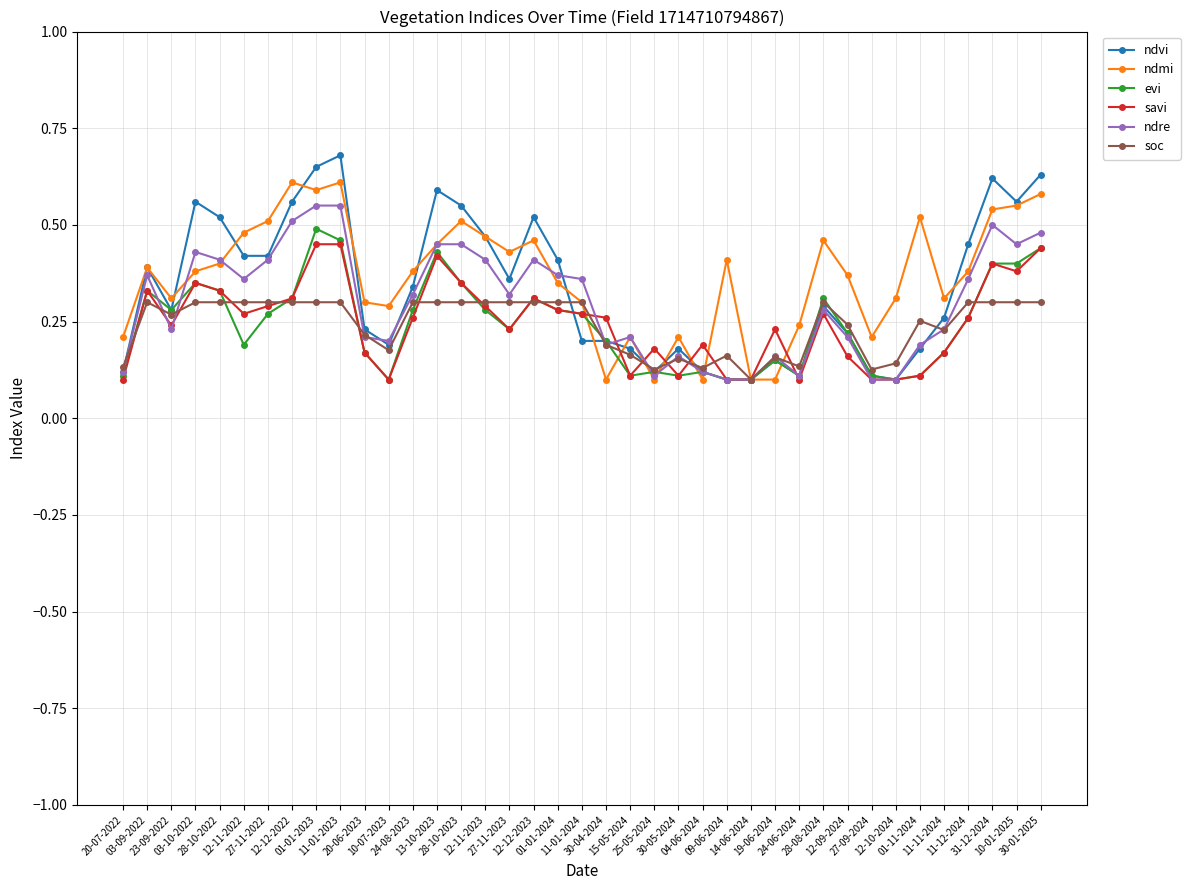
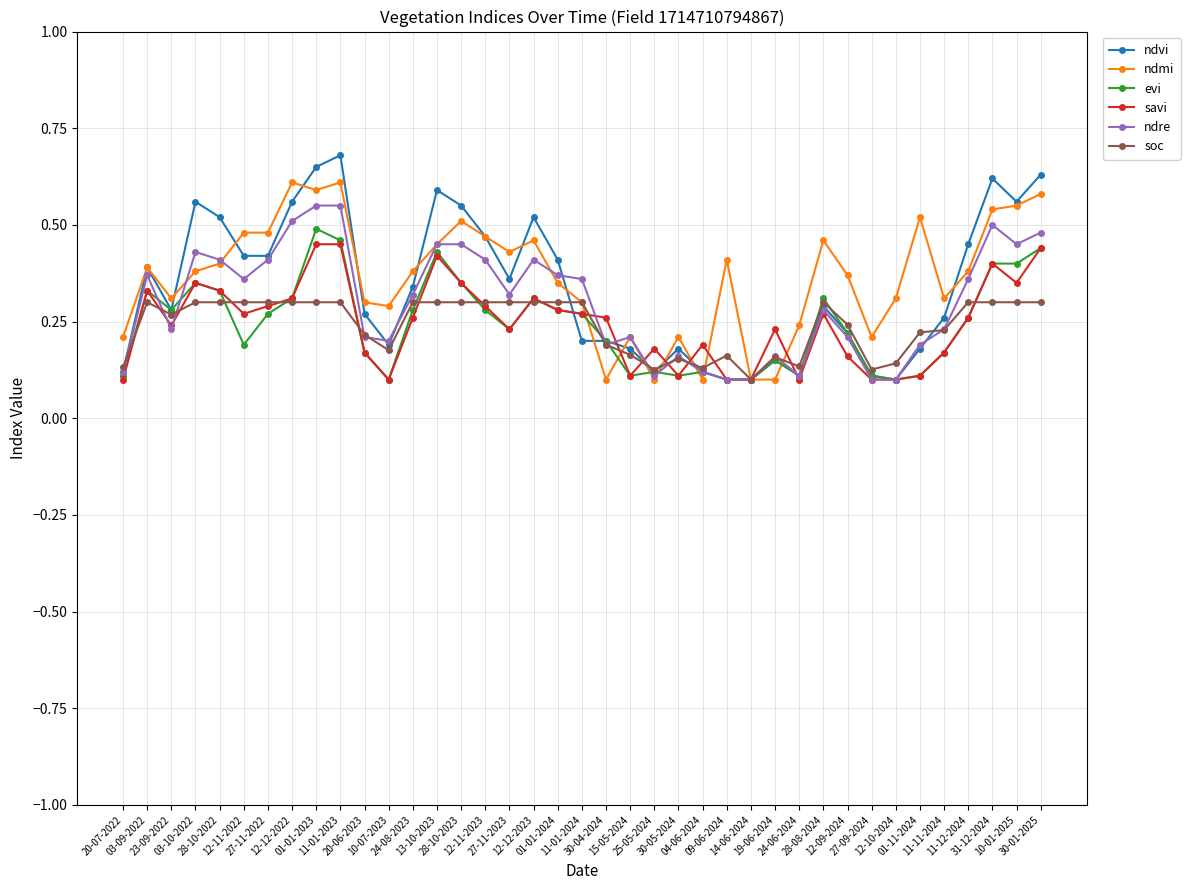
  {
    "ndvi": {
      "03-10-2022": 0.56,
      "28-10-2022": 0.52,
      "12-11-2022": 0.42,
      "27-11-2022": 0.42,
      "12-12-2022": 0.56,
      "01-01-2023": 0.65,
      "11-01-2023": 0.68,
-     "20-06-2023": 0.23,
+     "20-06-2023": 0.27,
      "10-07-2023": 0.19,
      "24-08-2023": 0.34,
      "13-10-2023": 0.59,
      "28-10-2023": 0.55,
      "27-11-2023": 0.36,
      "12-12-2023": 0.52,
      "01-01-2024": 0.41,
      "11-01-2024": 0.20,
      "15-05-2024": 0.18,
      "30-05-2024": 0.18,
      "28-08-2024": 0.29,
      "01-11-2024": 0.18,
      "11-11-2024": 0.26,
      "11-12-2024": 0.45,
      "31-12-2024": 0.62,
      "10-01-2025": 0.56,
      "30-01-2025": 0.63
    },
    "ndmi": {
      "20-07-2022": 0.21,
      "23-09-2022": 0.31,
      "03-10-2022": 0.38,
      "28-10-2022": 0.40,
      "12-11-2022": 0.48,
-     "27-11-2022": 0.51,
+     "27-11-2022": 0.48,
      "12-12-2022": 0.61,
      "01-01-2023": 0.59,
      "11-01-2023": 0.61,
      "20-06-2023": 0.30,
      "10-07-2023": 0.29,
      "24-08-2023": 0.38,
      "28-10-2023": 0.51,
      "27-11-2023": 0.43,
      "12-12-2023": 0.46,
      "01-01-2024": 0.35,
      "30-04-2024": 0.10,
      "25-05-2024": 0.10,
      "30-05-2024": 0.21,
      "04-06-2024": 0.10,
      "09-06-2024": 0.41,
      "19-06-2024": 0.10,
      "24-06-2024": 0.24,
      "28-08-2024": 0.46,
      "12-09-2024": 0.37,
      "27-09-2024": 0.21,
      "12-10-2024": 0.31,
      "01-11-2024": 0.52,
      "11-11-2024": 0.31,
      "11-12-2024": 0.38,
      "31-12-2024": 0.54,
      "10-01-2025": 0.55,
      "30-01-2025": 0.58
    },
    "evi": {
      "20-07-2022": 0.11,
      "12-11-2022": 0.19,
      "27-11-2022": 0.27,
      "01-01-2023": 0.49,
      "11-01-2023": 0.46,
      "24-08-2023": 0.28,
      "13-10-2023": 0.43,
      "12-11-2023": 0.28,
      "28-08-2024": 0.31,
      "10-01-2025": 0.40
    },
    "savi": {
      "20-07-2022": 0.10,
      "23-09-2022": 0.24,
      "12-11-2022": 0.27,
      "27-11-2022": 0.29,
      "01-01-2023": 0.45,
      "11-01-2023": 0.45,
      "24-08-2023": 0.26,
      "13-10-2023": 0.42,
      "12-11-2023": 0.29,
      "30-04-2024": 0.26,
      "25-05-2024": 0.18,
      "04-06-2024": 0.19,
      "19-06-2024": 0.23,
      "24-06-2024": 0.10,
      "28-08-2024": 0.27,
      "12-09-2024": 0.16,
-     "10-01-2025": 0.38
+     "10-01-2025": 0.35
    },
    "ndre": {
      "03-09-2022": 0.37,
      "23-09-2022": 0.23,
      "03-10-2022": 0.43,
      "28-10-2022": 0.41,
      "12-11-2022": 0.36,
      "27-11-2022": 0.41,
      "12-12-2022": 0.51,
      "01-01-2023": 0.55,
      "11-01-2023": 0.55,
      "10-07-2023": 0.20,
      "24-08-2023": 0.32,
      "28-10-2023": 0.45,
      "12-11-2023": 0.41,
      "27-11-2023": 0.32,
      "12-12-2023": 0.41,
      "01-01-2024": 0.37,
      "11-01-2024": 0.36,
      "25-05-2024": 0.11,
      "28-08-2024": 0.28,
      "12-09-2024": 0.21,
      "01-11-2024": 0.19,
      "11-12-2024": 0.36,
      "31-12-2024": 0.50,
      "10-01-2025": 0.45,
      "30-01-2025": 0.48
    },
    "soc": {
      "20-07-2022": 0.13,
      "03-09-2022": 0.30,
      "23-09-2022": 0.27,
      "03-10-2022": 0.30,
      "28-10-2022": 0.30,
      "12-11-2022": 0.30,
      "27-11-2022": 0.30,
      "12-12-2022": 0.30,
      "01-01-2023": 0.30,
      "11-01-2023": 0.30,
      "10-07-2023": 0.18,
      "24-08-2023": 0.30,
      "13-10-2023": 0.30,
      "28-10-2023": 0.30,
      "12-11-2023": 0.30,
      "27-11-2023": 0.30,
      "12-12-2023": 0.30,
      "01-01-2024": 0.30,
      "15-05-2024": 0.16,
      "04-06-2024": 0.13,
      "09-06-2024": 0.16,
      "24-06-2024": 0.13,
      "28-08-2024": 0.30,
      "12-09-2024": 0.24,
      "27-09-2024": 0.13,
      "12-10-2024": 0.14,
-     "01-11-2024": 0.25,
+     "01-11-2024": 0.22,
      "11-12-2024": 0.30,
      "31-12-2024": 0.30,
      "10-01-2025": 0.30,
      "30-01-2025": 0.30
    }
  }
